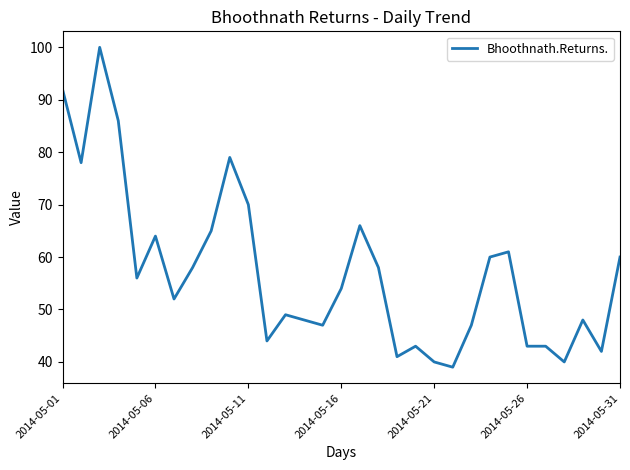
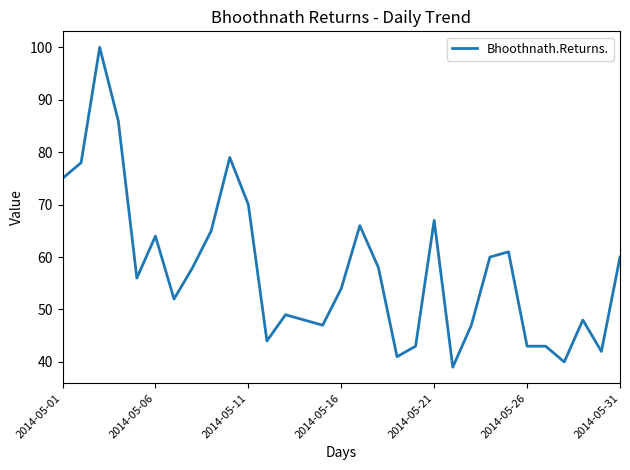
  {
-   "2014-05-01": 92,
+   "2014-05-01": 75,
    "2014-05-06": 64,
    "2014-05-11": 70,
    "2014-05-16": 54,
-   "2014-05-21": 40,
+   "2014-05-21": 67,
    "2014-05-26": 43,
    "2014-05-31": 60
  }
